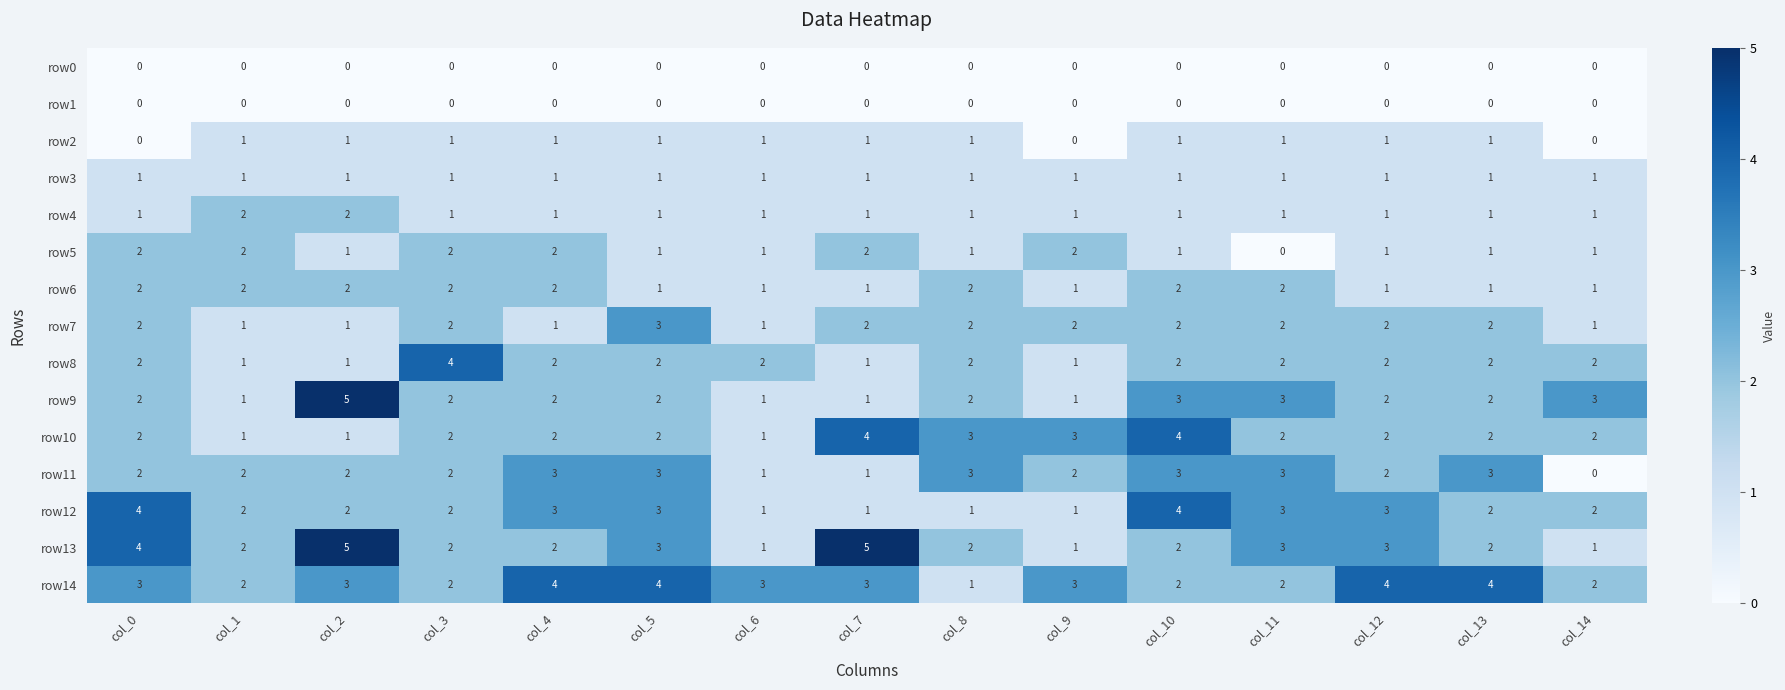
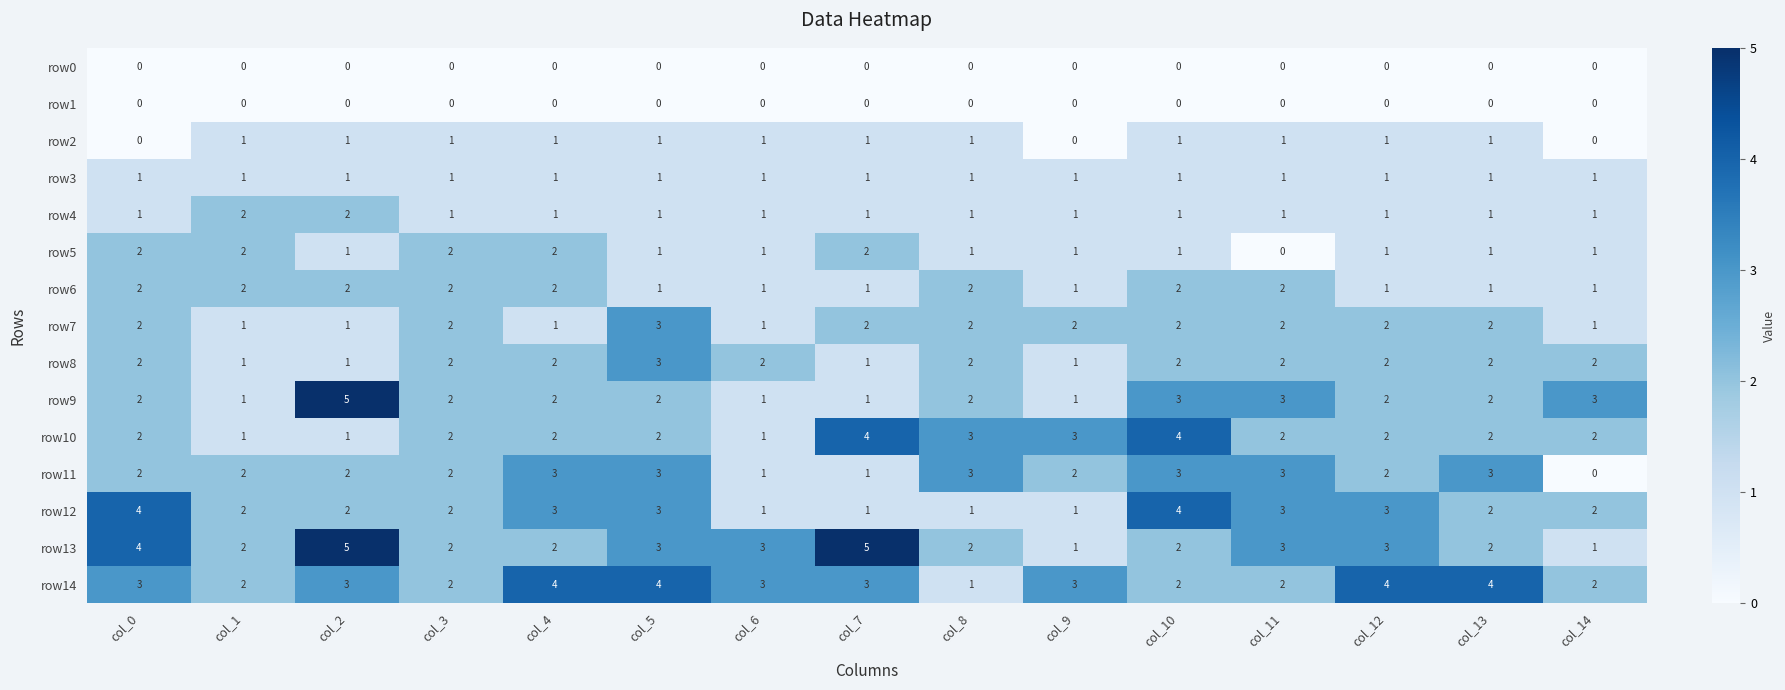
  {
    "row5": {
      "col_0": 2,
      "col_1": 2,
      "col_2": 1,
      "col_3": 2,
      "col_4": 2,
      "col_5": 1,
      "col_6": 1,
      "col_7": 2,
      "col_8": 1,
-     "col_9": 2,
+     "col_9": 1,
      "col_10": 1,
      "col_11": 0,
      "col_12": 1,
      "col_13": 1,
      "col_14": 1
    },
    "row8": {
      "col_0": 2,
      "col_1": 1,
      "col_2": 1,
-     "col_3": 4,
+     "col_3": 2,
      "col_4": 2,
-     "col_5": 2,
+     "col_5": 3,
      "col_6": 2,
      "col_7": 1,
      "col_8": 2,
      "col_9": 1,
      "col_10": 2,
      "col_11": 2,
      "col_12": 2,
      "col_13": 2,
      "col_14": 2
    },
    "row13": {
      "col_0": 4,
      "col_1": 2,
      "col_2": 5,
      "col_3": 2,
      "col_4": 2,
      "col_5": 3,
-     "col_6": 1,
+     "col_6": 3,
      "col_7": 5,
      "col_8": 2,
      "col_9": 1,
      "col_10": 2,
      "col_11": 3,
      "col_12": 3,
      "col_13": 2,
      "col_14": 1
    }
  }
